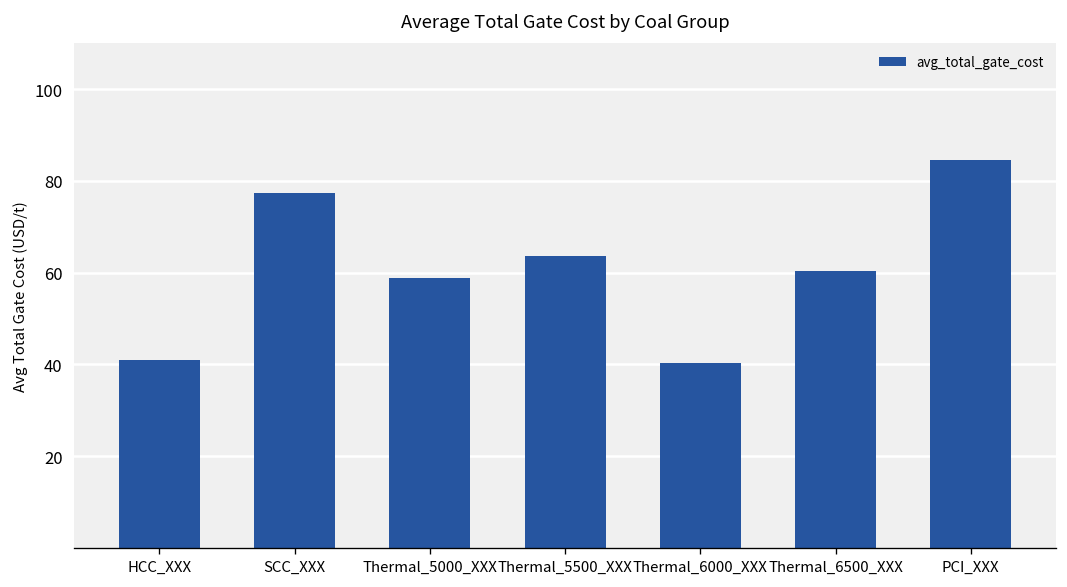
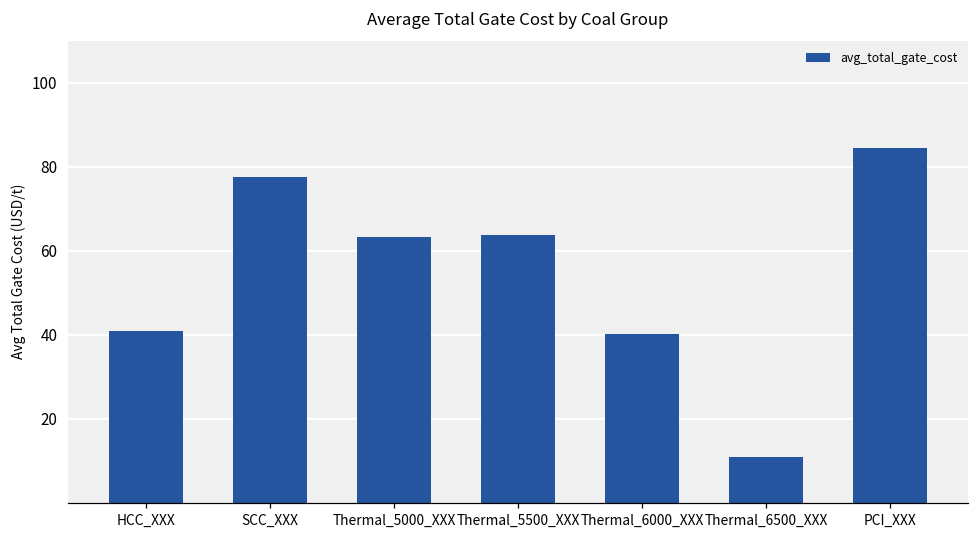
  {
    "HCC_XXX": 41,
    "SCC_XXX": 77,
-   "Thermal_5000_XXX": 59,
+   "Thermal_5000_XXX": 63,
    "Thermal_5500_XXX": 64,
    "Thermal_6000_XXX": 40,
-   "Thermal_6500_XXX": 60,
+   "Thermal_6500_XXX": 11,
    "PCI_XXX": 85
  }
